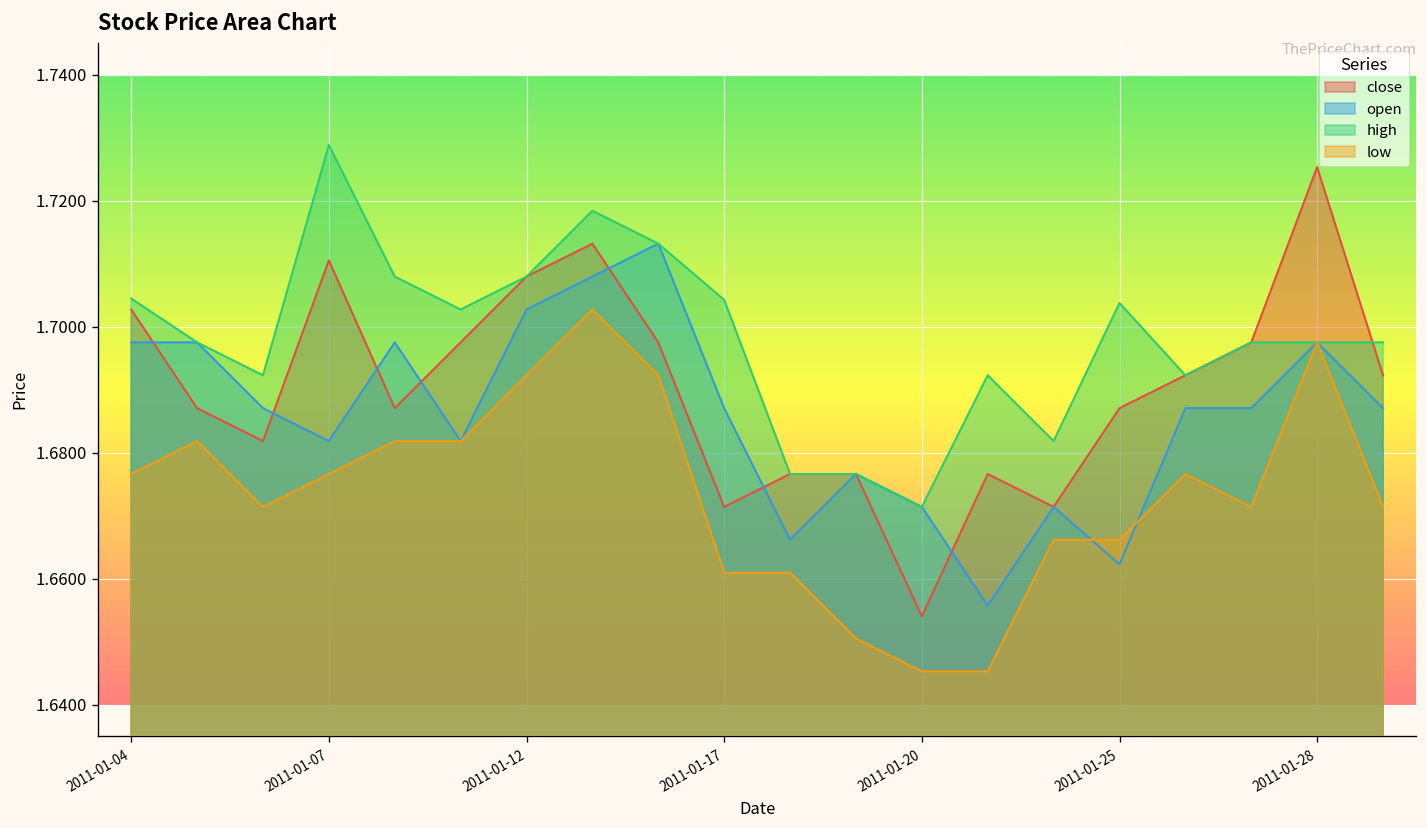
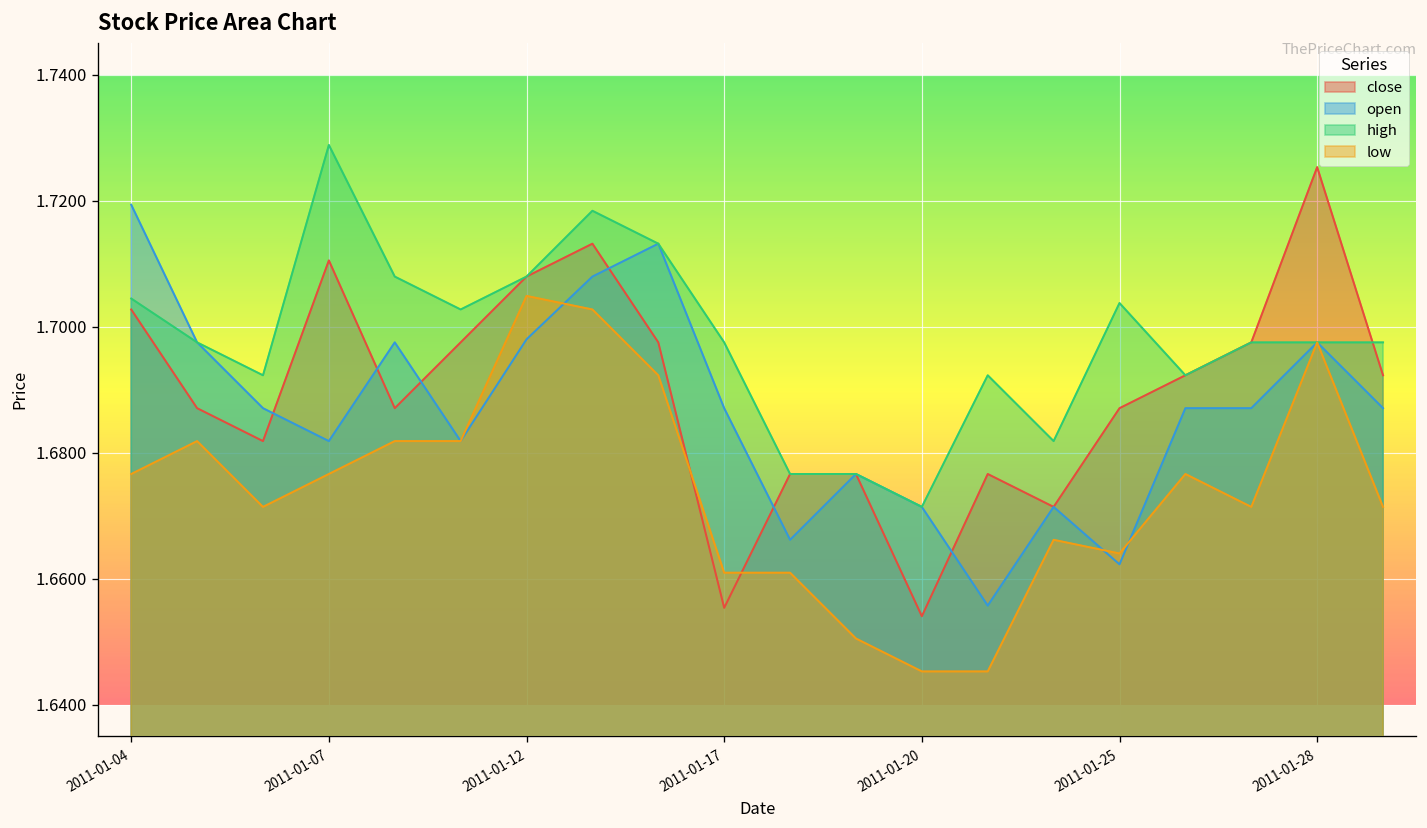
  {
    "close": {
      "2011-01-04": 1.703,
      "2011-01-07": 1.711,
-     "2011-01-17": 1.671,
+     "2011-01-17": 1.655,
      "2011-01-20": 1.654,
      "2011-01-25": 1.687,
      "2011-01-28": 1.725
    },
    "open": {
-     "2011-01-04": 1.698,
+     "2011-01-04": 1.719,
      "2011-01-07": 1.682,
-     "2011-01-12": 1.703,
+     "2011-01-12": 1.698,
      "2011-01-17": 1.687,
      "2011-01-25": 1.662
    },
    "high": {
      "2011-01-04": 1.704,
      "2011-01-07": 1.729,
-     "2011-01-17": 1.704,
+     "2011-01-17": 1.698,
      "2011-01-25": 1.704
    },
    "low": {
      "2011-01-04": 1.677,
      "2011-01-07": 1.677,
-     "2011-01-12": 1.692,
+     "2011-01-12": 1.705,
      "2011-01-17": 1.661,
      "2011-01-20": 1.645,
-     "2011-01-25": 1.666
+     "2011-01-25": 1.664
    }
  }
